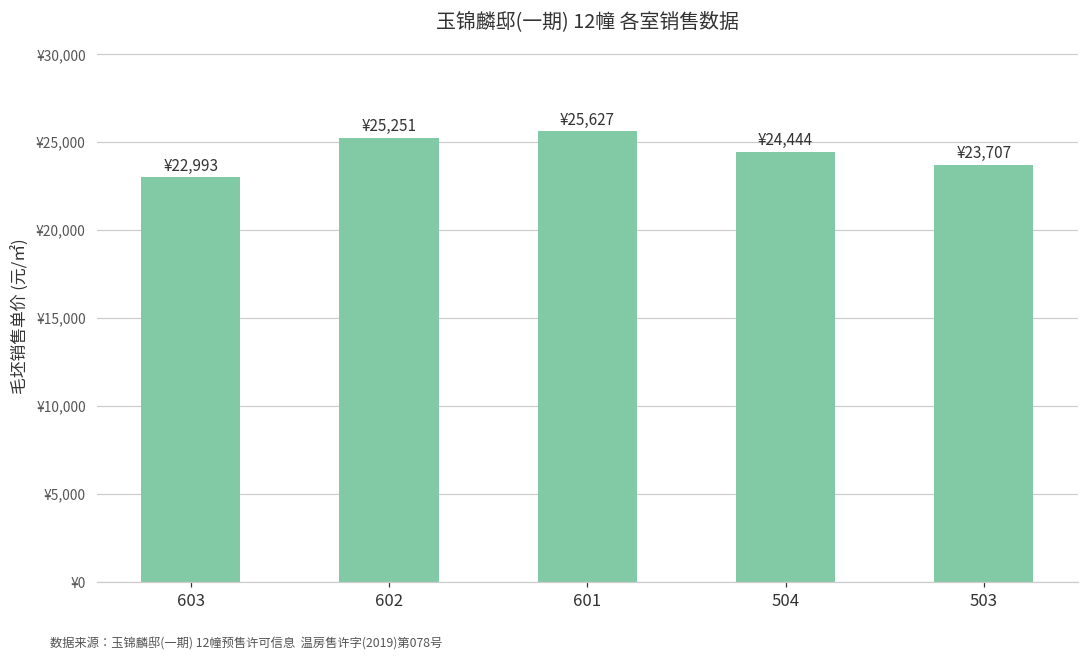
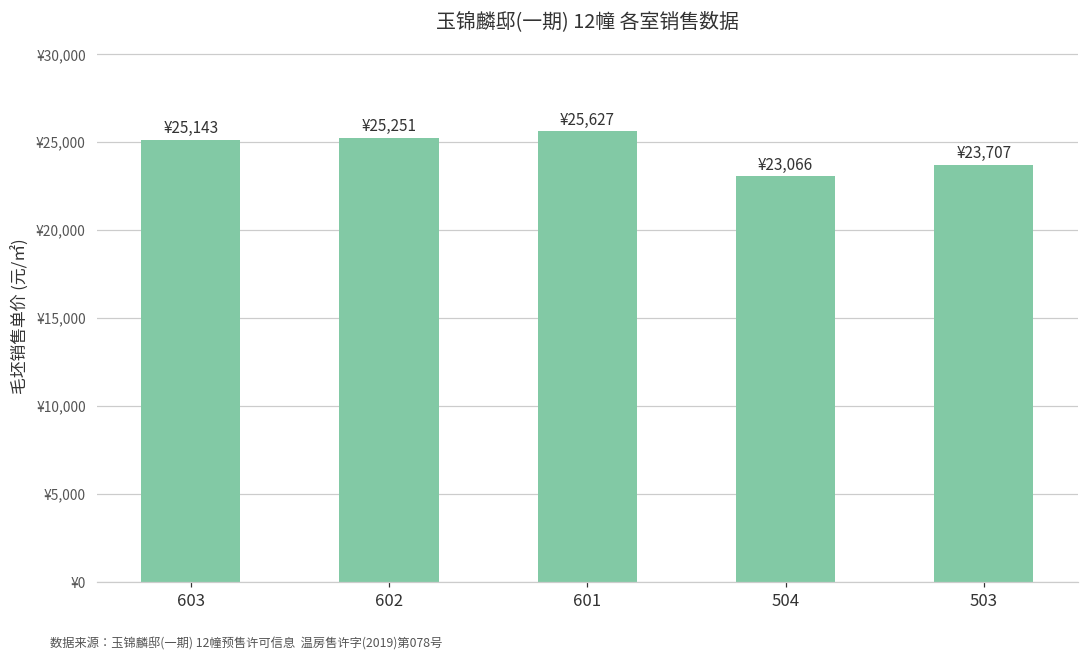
  {
-   "603": "¥22,993",
+   "603": "¥25,143",
    "602": "¥25,251",
    "601": "¥25,627",
-   "504": "¥24,444",
+   "504": "¥23,066",
    "503": "¥23,707"
  }
